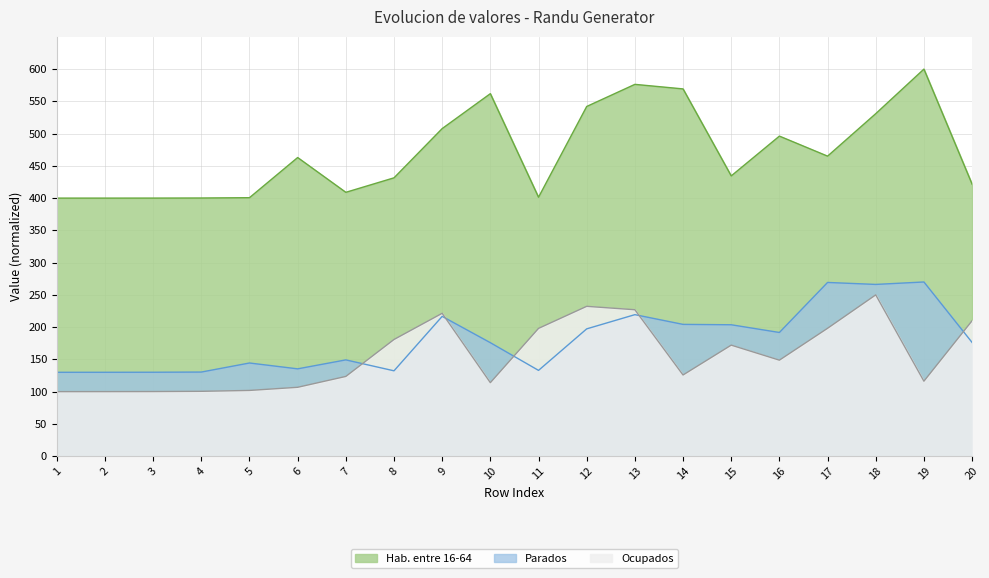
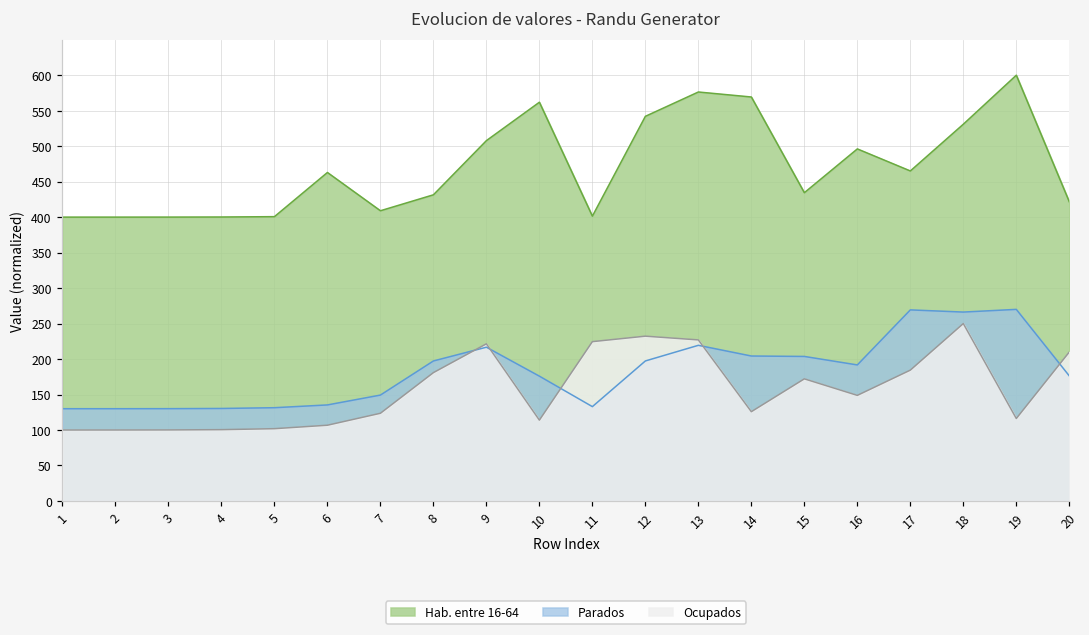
  {
    "Hab. entre 16-64": {
      "1": 400,
      "2": 400,
      "3": 400,
      "4": 400,
      "5": 400,
      "6": 460,
      "7": 410,
      "8": 430,
      "9": 510,
      "10": 560,
      "11": 400,
      "12": 540,
      "13": 580,
      "14": 570,
      "15": 430,
      "16": 500,
      "17": 470,
      "18": 530,
      "19": 600,
      "20": 420
    },
    "Parados": {
      "1": 130,
      "2": 130,
      "3": 130,
      "4": 130,
-     "5": 140,
+     "5": 130,
      "6": 140,
      "7": 150,
-     "8": 130,
+     "8": 200,
      "9": 220,
      "10": 180,
      "11": 130,
      "12": 200,
      "13": 220,
      "14": 200,
      "15": 200,
      "16": 190,
      "17": 270,
      "18": 270,
      "19": 270,
      "20": 180
    },
    "Ocupados": {
      "1": 100,
      "2": 100,
      "3": 100,
      "4": 100,
      "5": 100,
      "6": 110,
      "7": 120,
      "8": 180,
      "9": 220,
      "10": 110,
-     "11": 200,
+     "11": 220,
      "12": 230,
      "13": 230,
      "14": 130,
      "15": 170,
      "16": 150,
-     "17": 200,
+     "17": 180,
      "18": 250,
      "19": 120,
      "20": 210
    }
  }
